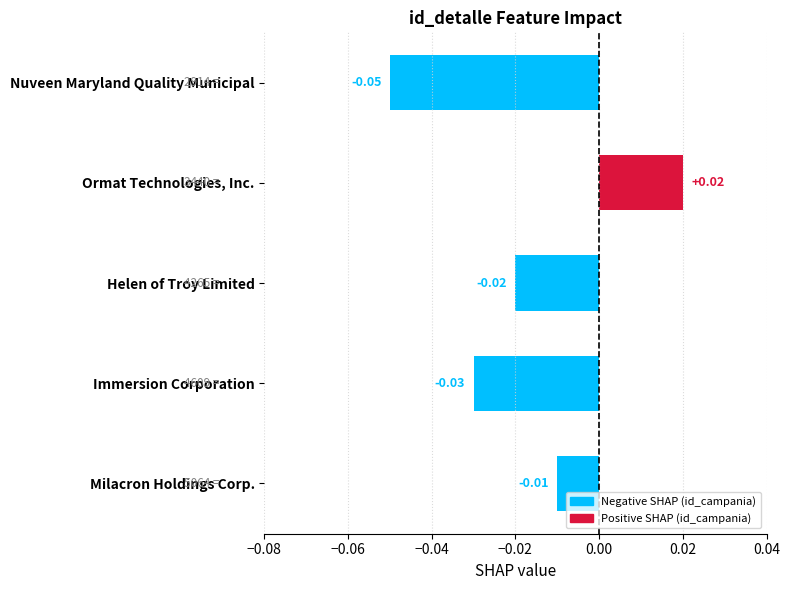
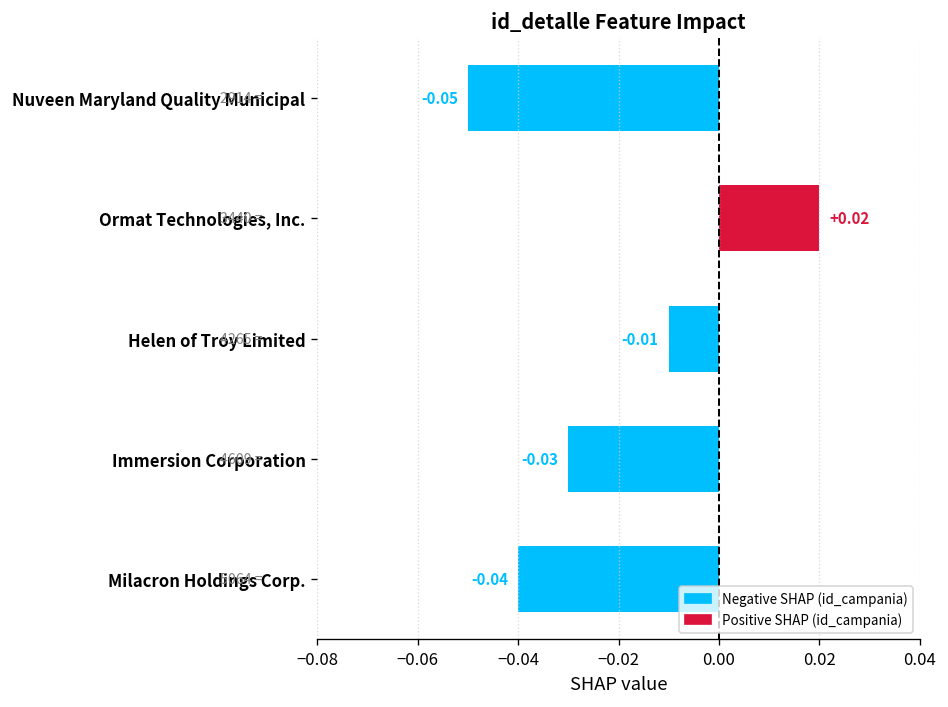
  {
    "Nuveen Maryland Quality Municipal": "-0.05",
    "Ormat Technologies, Inc.": "+0.02",
-   "Helen of Troy Limited": "-0.02",
+   "Helen of Troy Limited": "-0.01",
    "Immersion Corporation": "-0.03",
-   "Milacron Holdings Corp.": "-0.01"
+   "Milacron Holdings Corp.": "-0.04"
  }
